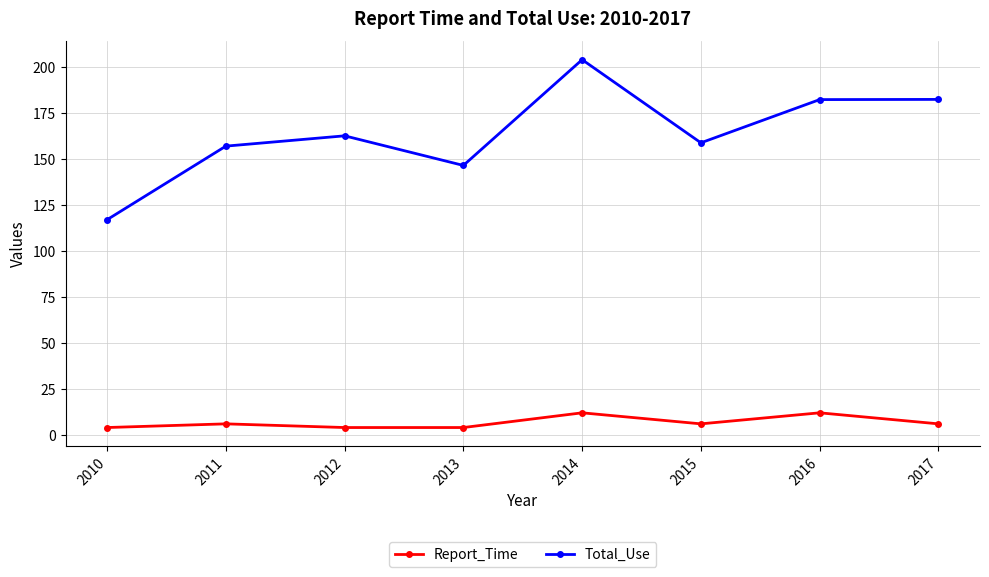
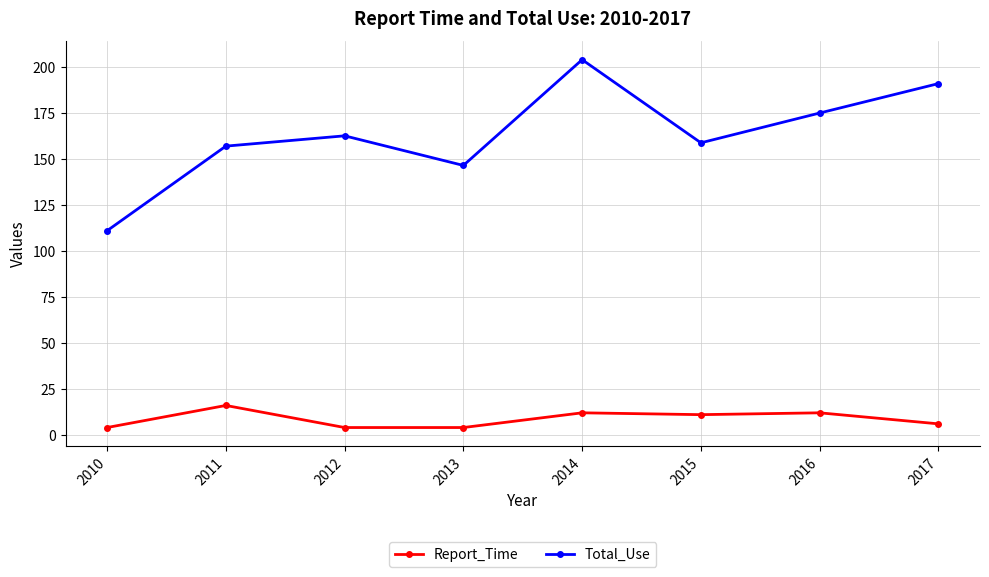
  {
    "Report_Time": {
      "2010": 4,
-     "2011": 6,
+     "2011": 16,
      "2012": 4,
      "2013": 4,
      "2014": 12,
-     "2015": 6,
+     "2015": 11,
      "2016": 12,
      "2017": 6
    },
    "Total_Use": {
-     "2010": 117,
+     "2010": 111,
      "2011": 157,
      "2012": 163,
      "2013": 147,
      "2014": 204,
      "2015": 159,
-     "2016": 182,
-     "2017": 182
+     "2016": 175,
+     "2017": 191
    }
  }
